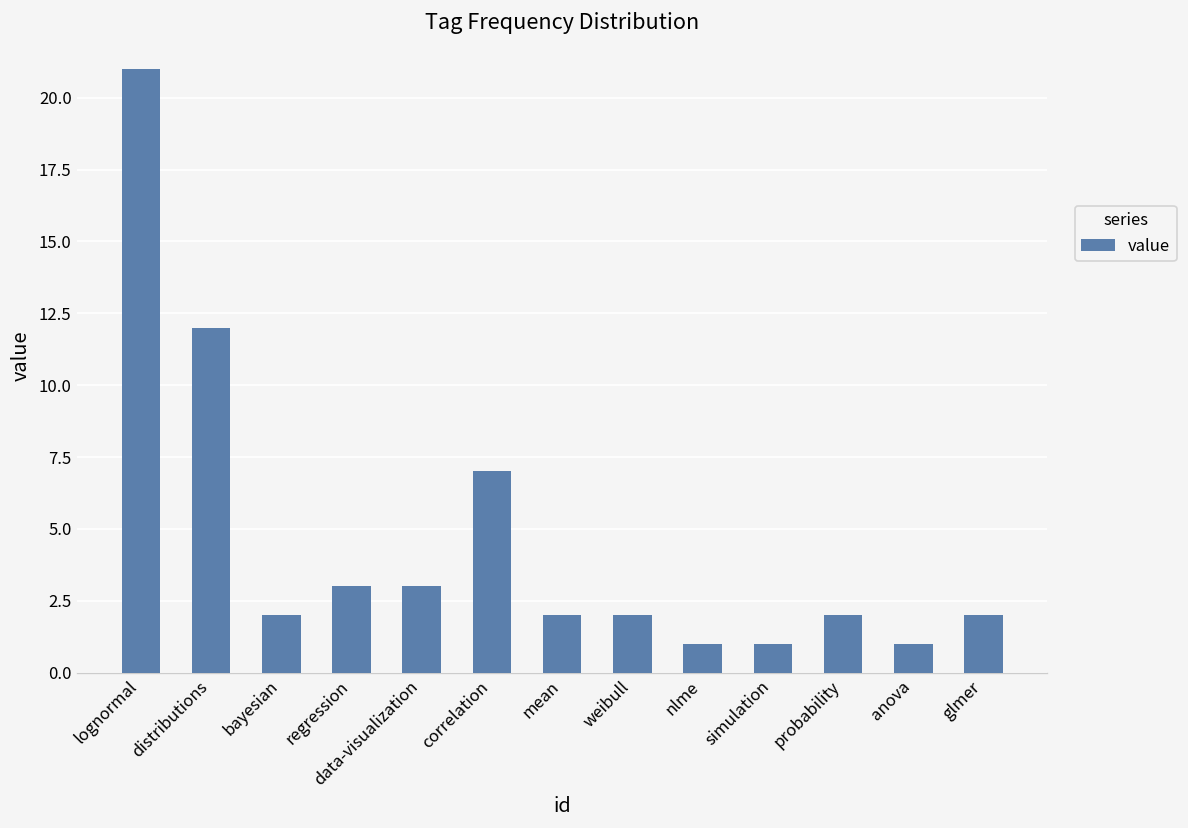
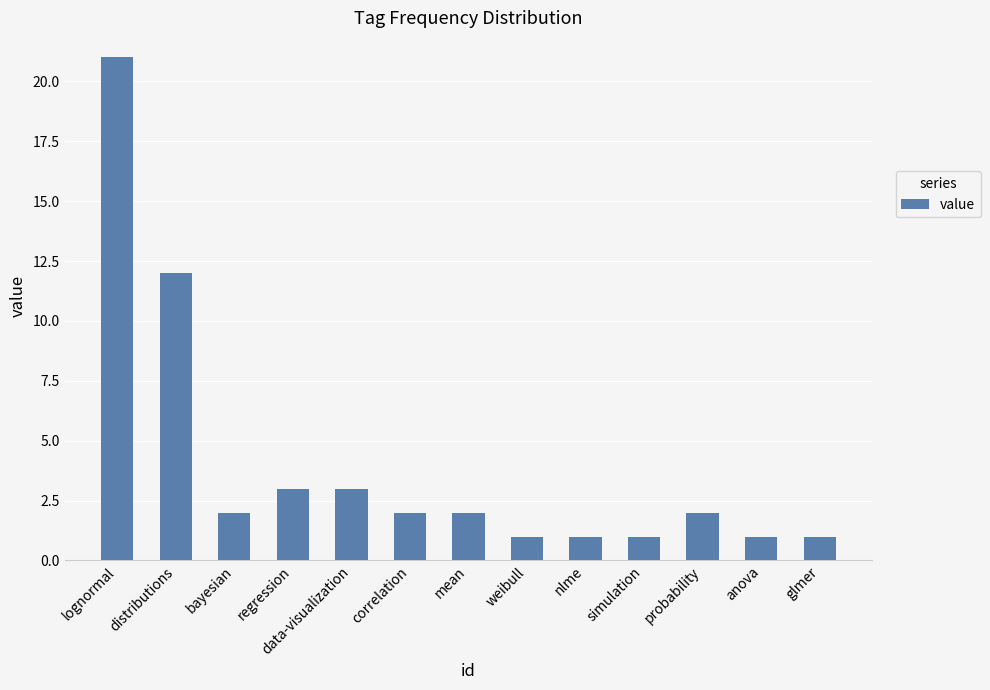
  {
    "lognormal": 21,
    "distributions": 12,
    "bayesian": 2,
    "regression": 3,
    "data-visualization": 3,
-   "correlation": 7,
+   "correlation": 2,
    "mean": 2,
-   "weibull": 2,
+   "weibull": 1,
    "nlme": 1,
    "simulation": 1,
    "probability": 2,
    "anova": 1,
-   "glmer": 2
+   "glmer": 1
  }
